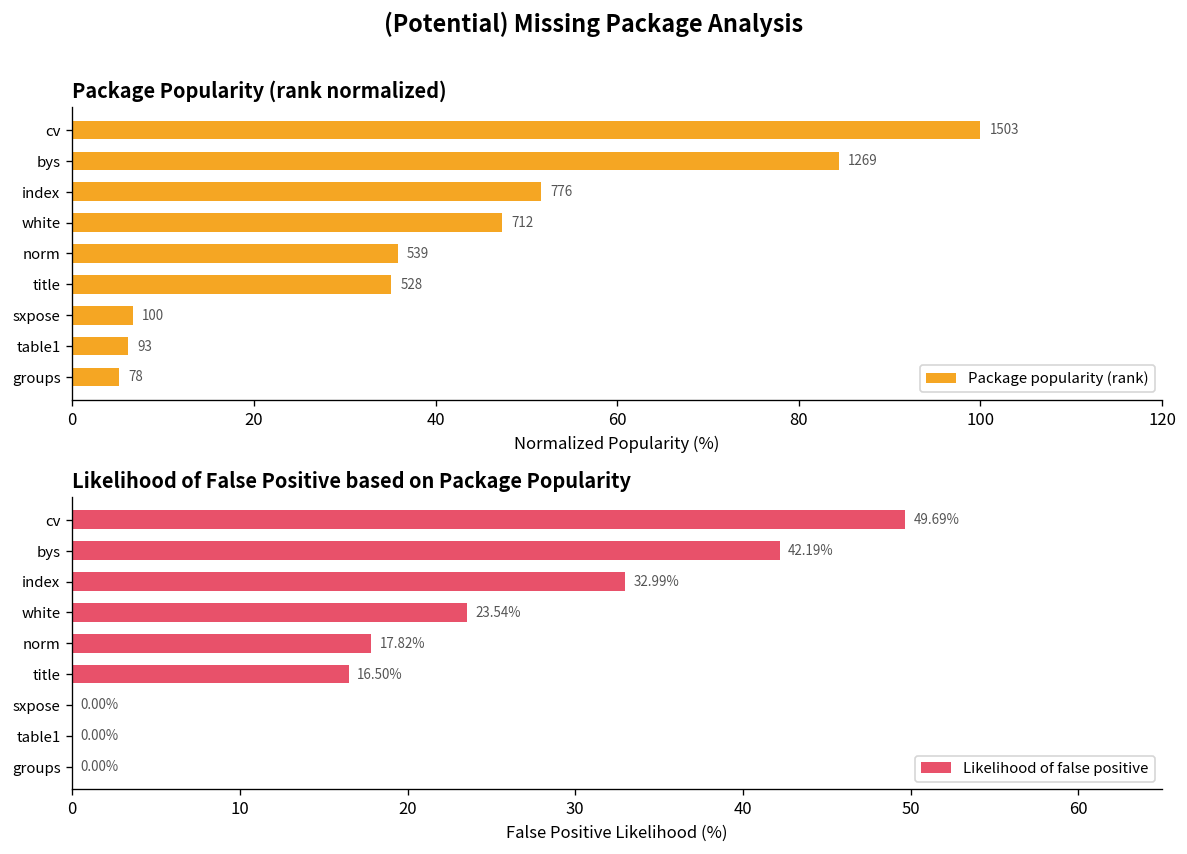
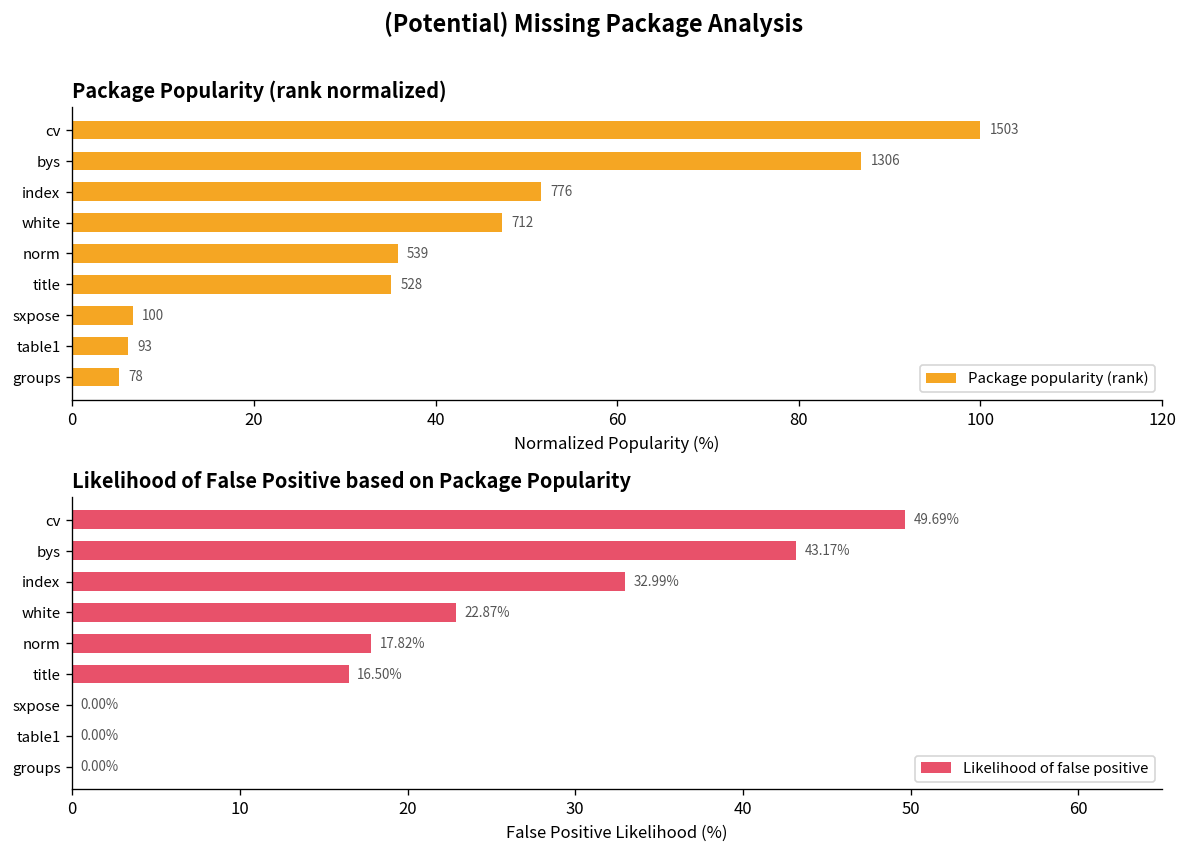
  {
    "Package Popularity (rank normalized)": {
-     "bys": "1269"
+     "bys": "1306"
    },
    "Likelihood of False Positive based on Package Popularity": {
      "cv": "49.69%",
-     "bys": "42.19%",
+     "bys": "43.17%",
      "index": "32.99%",
-     "white": "23.54%",
+     "white": "22.87%",
      "norm": "17.82%",
      "title": "16.50%",
      "sxpose": "0.00%",
      "table1": "0.00%",
      "groups": "0.00%"
    }
  }
